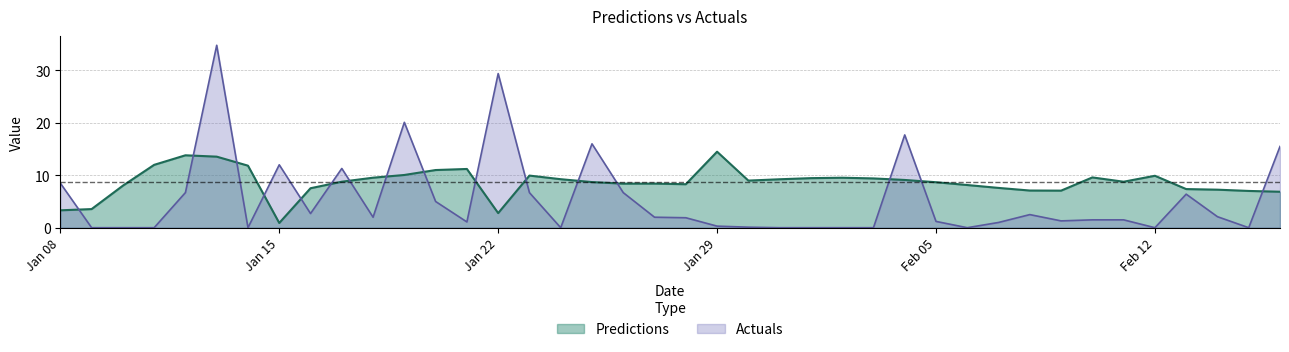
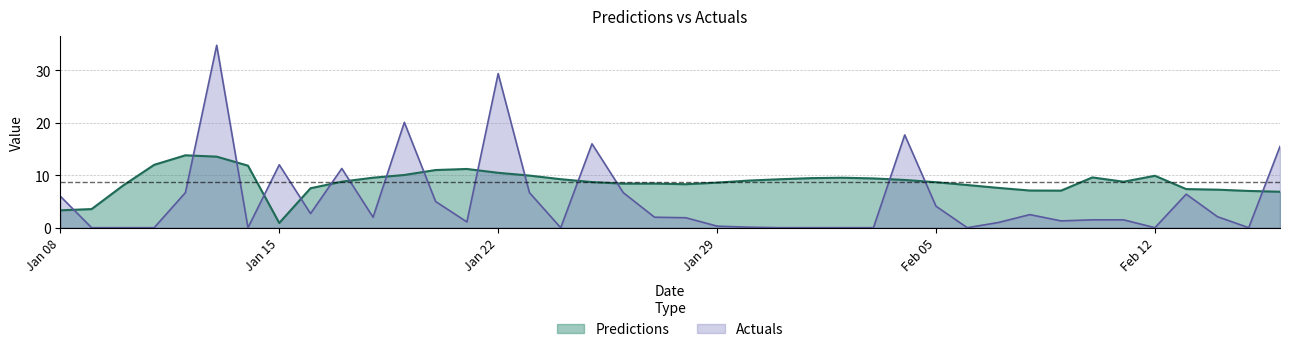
  {
    "Predictions": {
      "Jan 08": 3,
      "Jan 15": 1,
-     "Jan 22": 3,
-     "Jan 29": 14,
+     "Jan 22": 10,
+     "Jan 29": 9,
      "Feb 05": 9,
      "Feb 12": 10
    },
    "Actuals": {
-     "Jan 08": 9,
+     "Jan 08": 6,
      "Jan 15": 12,
      "Jan 22": 29,
      "Jan 29": 0,
-     "Feb 05": 1,
+     "Feb 05": 4,
      "Feb 12": 0
    }
  }
